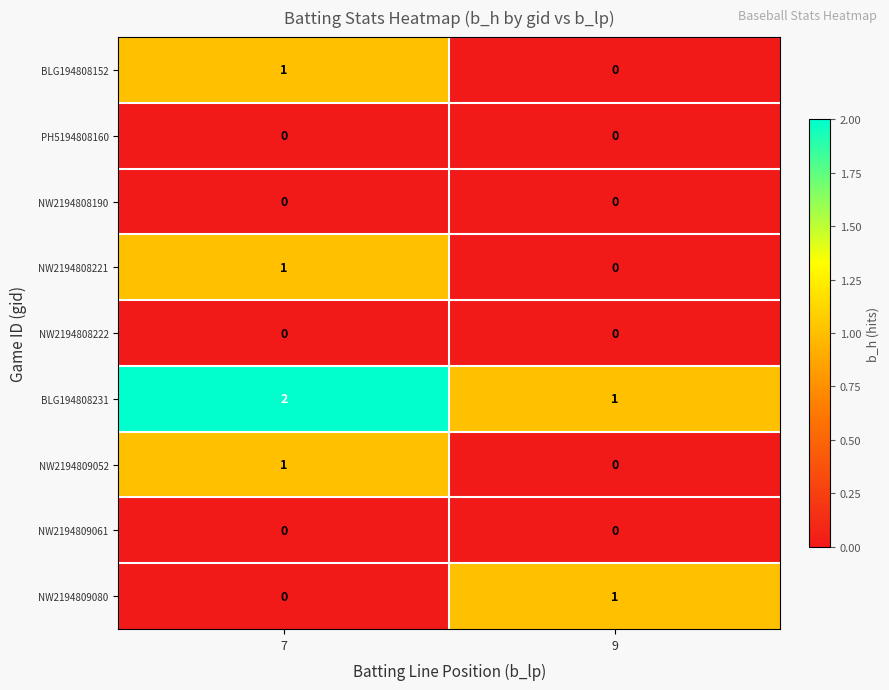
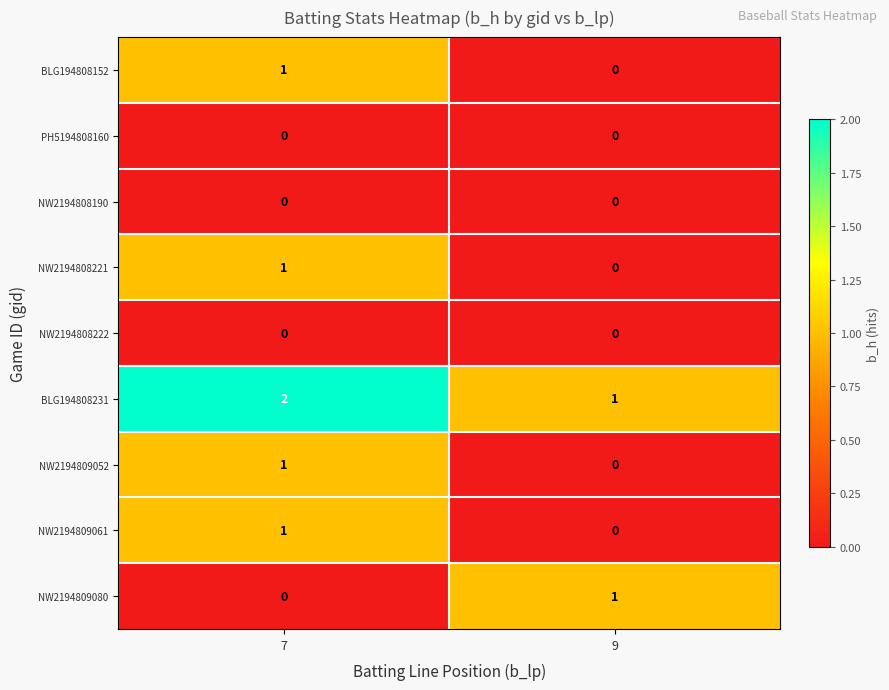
  {
    "BLG194808152": {
      "7": 1,
      "9": 0
    },
    "PH5194808160": {
      "7": 0,
      "9": 0
    },
    "NW2194808190": {
      "7": 0,
      "9": 0
    },
    "NW2194808221": {
      "7": 1,
      "9": 0
    },
    "NW2194808222": {
      "7": 0,
      "9": 0
    },
    "BLG194808231": {
      "7": 2,
      "9": 1
    },
    "NW2194809052": {
      "7": 1,
      "9": 0
    },
    "NW2194809061": {
-     "7": 0,
+     "7": 1,
      "9": 0
    },
    "NW2194809080": {
      "7": 0,
      "9": 1
    }
  }
